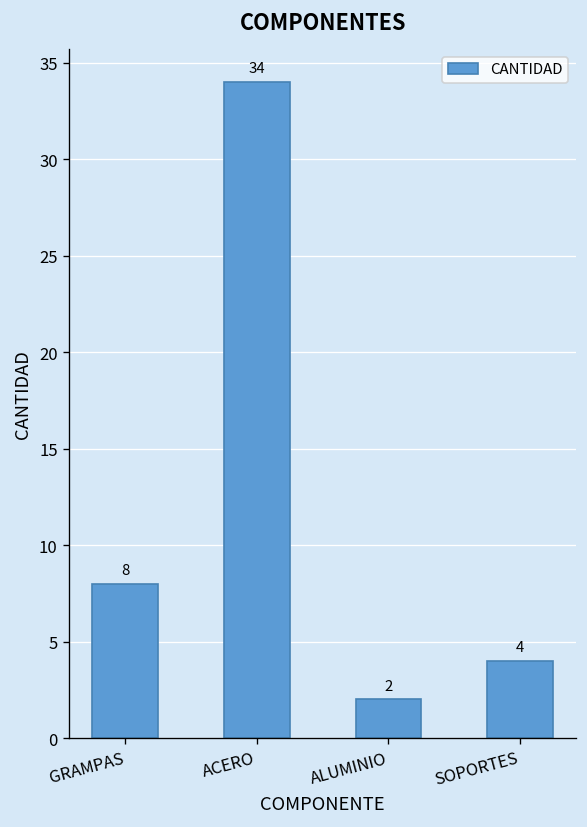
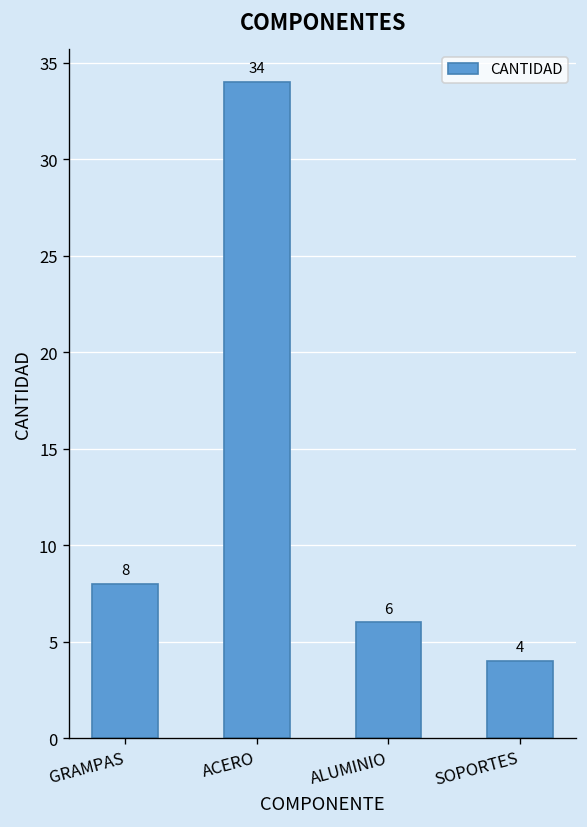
  {
    "GRAMPAS": 8,
    "ACERO": 34,
-   "ALUMINIO": 2,
+   "ALUMINIO": 6,
    "SOPORTES": 4
  }
